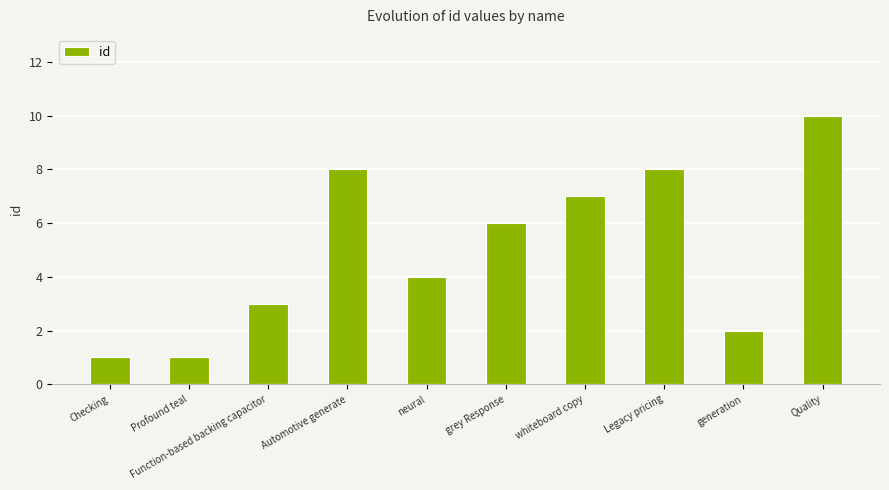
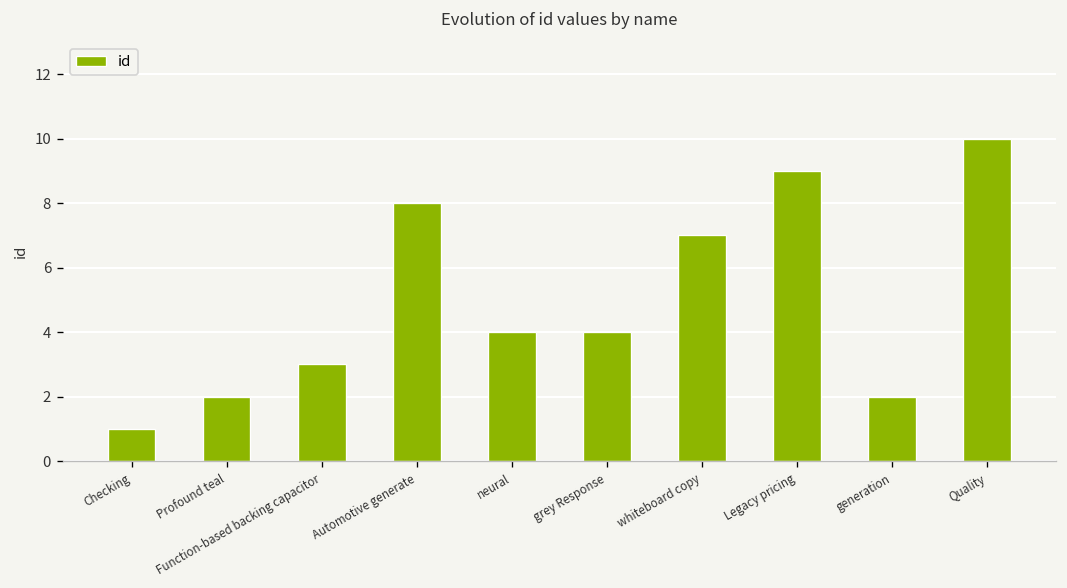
  {
    "Checking": 1,
-   "Profound teal": 1,
+   "Profound teal": 2,
    "Function-based backing capacitor": 3,
    "Automotive generate": 8,
    "neural": 4,
-   "grey Response": 6,
+   "grey Response": 4,
    "whiteboard copy": 7,
-   "Legacy pricing": 8,
+   "Legacy pricing": 9,
    "generation": 2,
    "Quality": 10
  }
